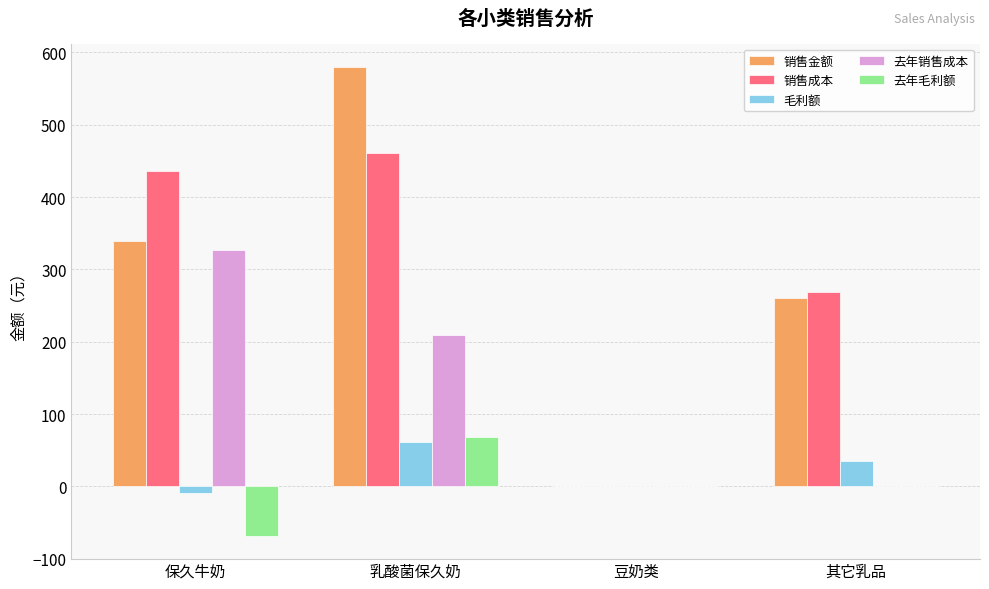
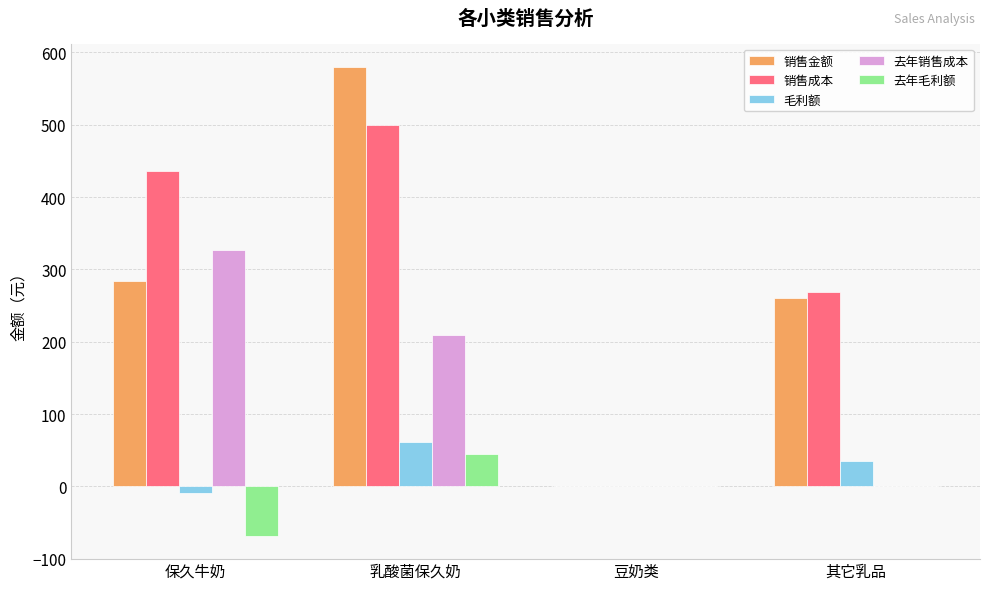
  {
    "销售金额": {
-     "保久牛奶": 340,
+     "保久牛奶": 280,
      "乳酸菌保久奶": 580,
      "豆奶类": 0,
      "其它乳品": 260
    },
    "销售成本": {
      "保久牛奶": 440,
-     "乳酸菌保久奶": 460,
+     "乳酸菌保久奶": 500,
      "豆奶类": 0,
      "其它乳品": 270
    },
    "毛利额": {
      "保久牛奶": -10,
      "乳酸菌保久奶": 60,
      "豆奶类": 0,
      "其它乳品": 30
    },
    "去年销售成本": {
      "保久牛奶": 330,
      "乳酸菌保久奶": 210,
      "豆奶类": 0,
      "其它乳品": 0
    },
    "去年毛利额": {
      "保久牛奶": -70,
-     "乳酸菌保久奶": 70,
+     "乳酸菌保久奶": 40,
      "豆奶类": 0,
      "其它乳品": 0
    }
  }
